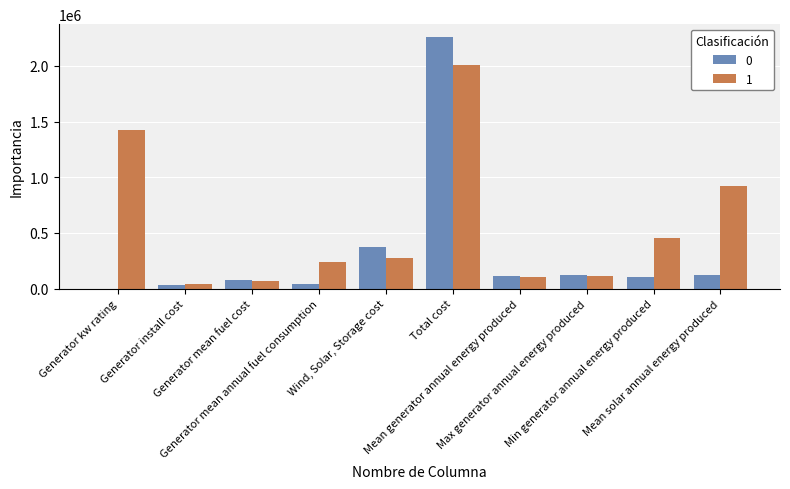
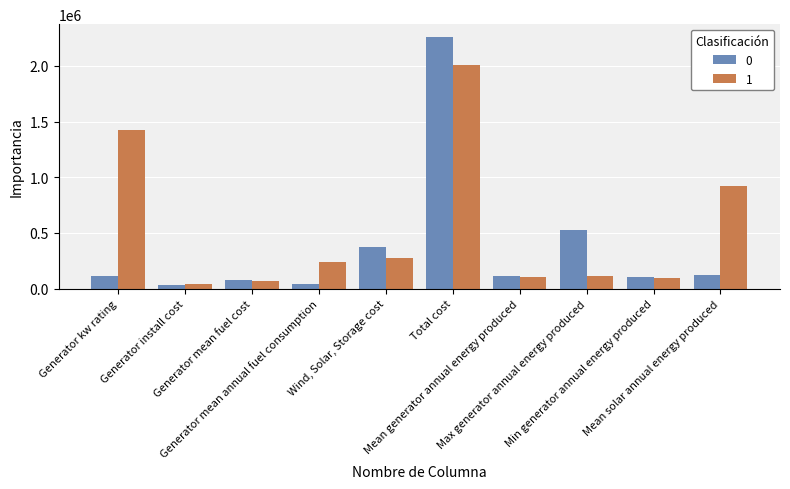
  {
    "0": {
-     "Generator kw rating": 0,
+     "Generator kw rating": 110000,
      "Generator install cost": 40000,
      "Generator mean fuel cost": 70000,
      "Generator mean annual fuel consumption": 40000,
      "Wind, Solar, Storage cost": 370000,
      "Total cost": 2260000,
      "Mean generator annual energy produced": 110000,
-     "Max generator annual energy produced": 120000,
+     "Max generator annual energy produced": 520000,
      "Min generator annual energy produced": 110000,
      "Mean solar annual energy produced": 120000
    },
    "1": {
      "Generator kw rating": 1420000,
      "Generator install cost": 40000,
      "Generator mean fuel cost": 70000,
      "Generator mean annual fuel consumption": 240000,
      "Wind, Solar, Storage cost": 270000,
      "Total cost": 2010000,
      "Mean generator annual energy produced": 100000,
      "Max generator annual energy produced": 110000,
-     "Min generator annual energy produced": 460000,
+     "Min generator annual energy produced": 90000,
      "Mean solar annual energy produced": 930000
    }
  }
